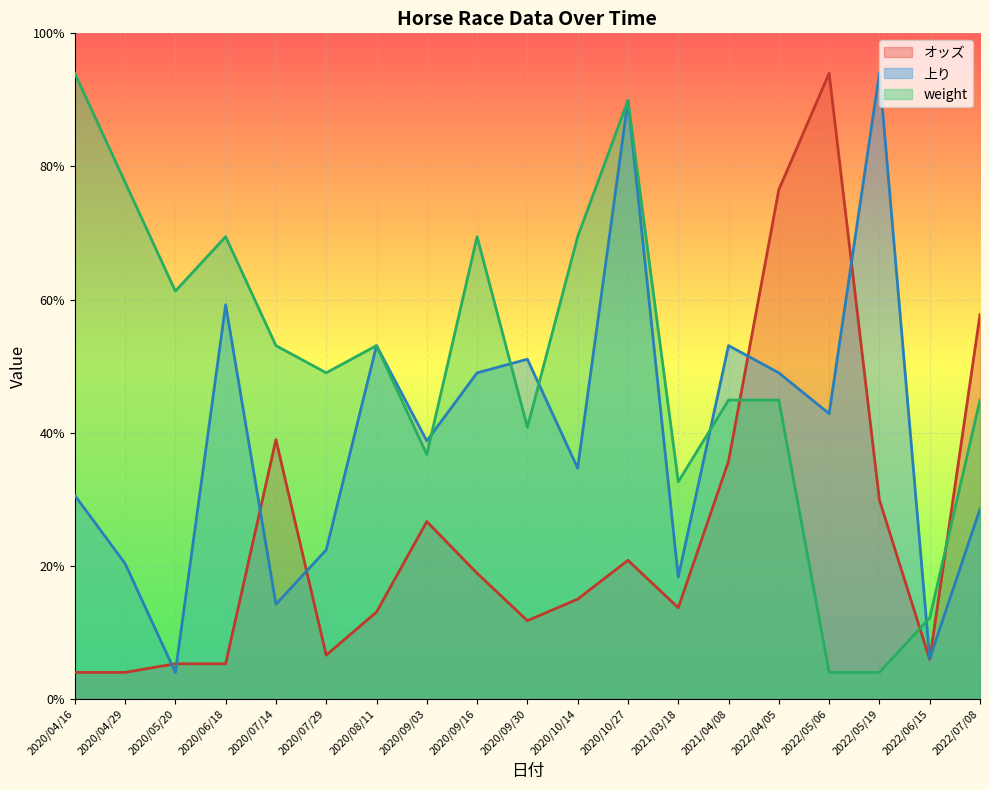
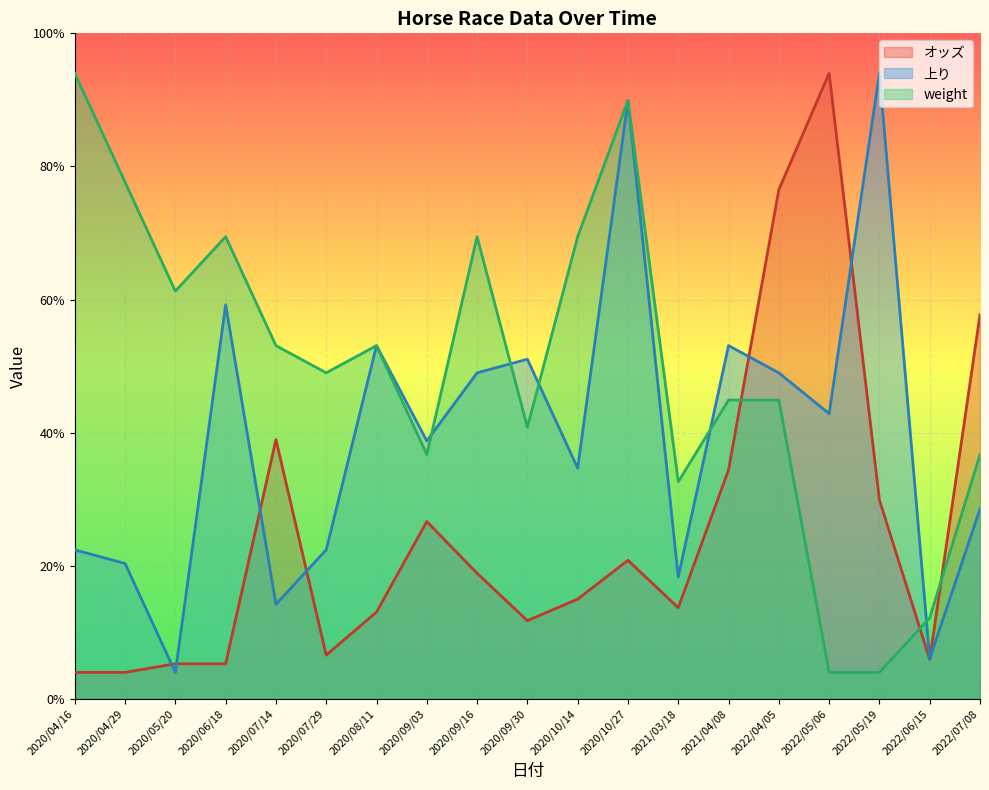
  {
    "オッズ": {
      "2020/04/16": "4%",
      "2020/04/29": "4%",
      "2020/05/20": "5%",
      "2020/06/18": "5%",
      "2020/07/14": "39%",
      "2020/07/29": "7%",
      "2020/08/11": "13%",
      "2020/09/03": "27%",
      "2020/09/16": "19%",
      "2020/09/30": "12%",
      "2020/10/14": "15%",
      "2020/10/27": "21%",
      "2021/03/18": "14%",
-     "2021/04/08": "36%",
+     "2021/04/08": "34%",
      "2022/04/05": "77%",
      "2022/05/06": "94%",
      "2022/05/19": "30%",
      "2022/07/08": "58%"
    },
    "上り": {
-     "2020/04/16": "31%",
+     "2020/04/16": "22%",
      "2020/04/29": "20%",
      "2020/05/20": "4%",
      "2020/06/18": "59%",
      "2020/07/14": "14%",
      "2020/07/29": "22%",
      "2020/09/03": "39%",
      "2020/09/16": "49%",
      "2020/09/30": "51%",
      "2020/10/14": "35%",
      "2021/03/18": "18%",
      "2021/04/08": "53%",
      "2022/04/05": "49%",
      "2022/05/06": "43%",
      "2022/07/08": "29%"
    },
    "weight": {
      "2020/04/16": "94%",
      "2020/04/29": "78%",
      "2020/05/20": "61%",
      "2020/06/18": "69%",
      "2020/07/14": "53%",
      "2020/07/29": "49%",
      "2020/09/03": "37%",
      "2020/09/16": "69%",
      "2020/09/30": "41%",
      "2020/10/14": "69%",
      "2021/03/18": "33%",
      "2021/04/08": "45%",
      "2022/04/05": "45%",
      "2022/05/06": "4%",
      "2022/05/19": "4%",
      "2022/06/15": "12%",
-     "2022/07/08": "45%"
+     "2022/07/08": "37%"
    }
  }
